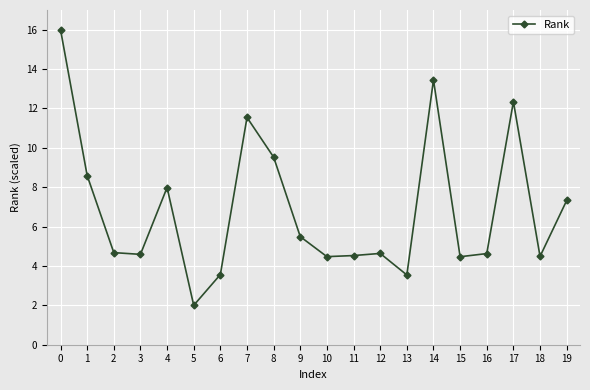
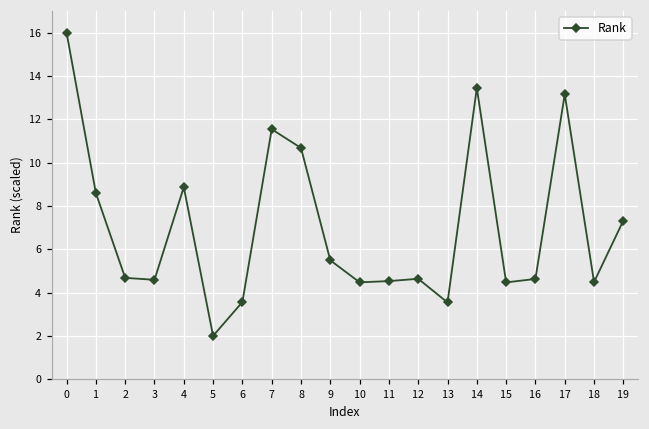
  {
    "0": 16.0,
    "1": 8.6,
    "2": 4.7,
    "3": 4.6,
-   "4": 8.0,
+   "4": 8.9,
    "5": 2.0,
    "6": 3.6,
    "7": 11.5,
-   "8": 9.5,
+   "8": 10.7,
    "9": 5.5,
    "10": 4.5,
    "11": 4.5,
    "12": 4.6,
    "13": 3.5,
    "14": 13.4,
    "15": 4.5,
    "16": 4.6,
-   "17": 12.3,
+   "17": 13.2,
    "18": 4.5,
    "19": 7.3
  }
